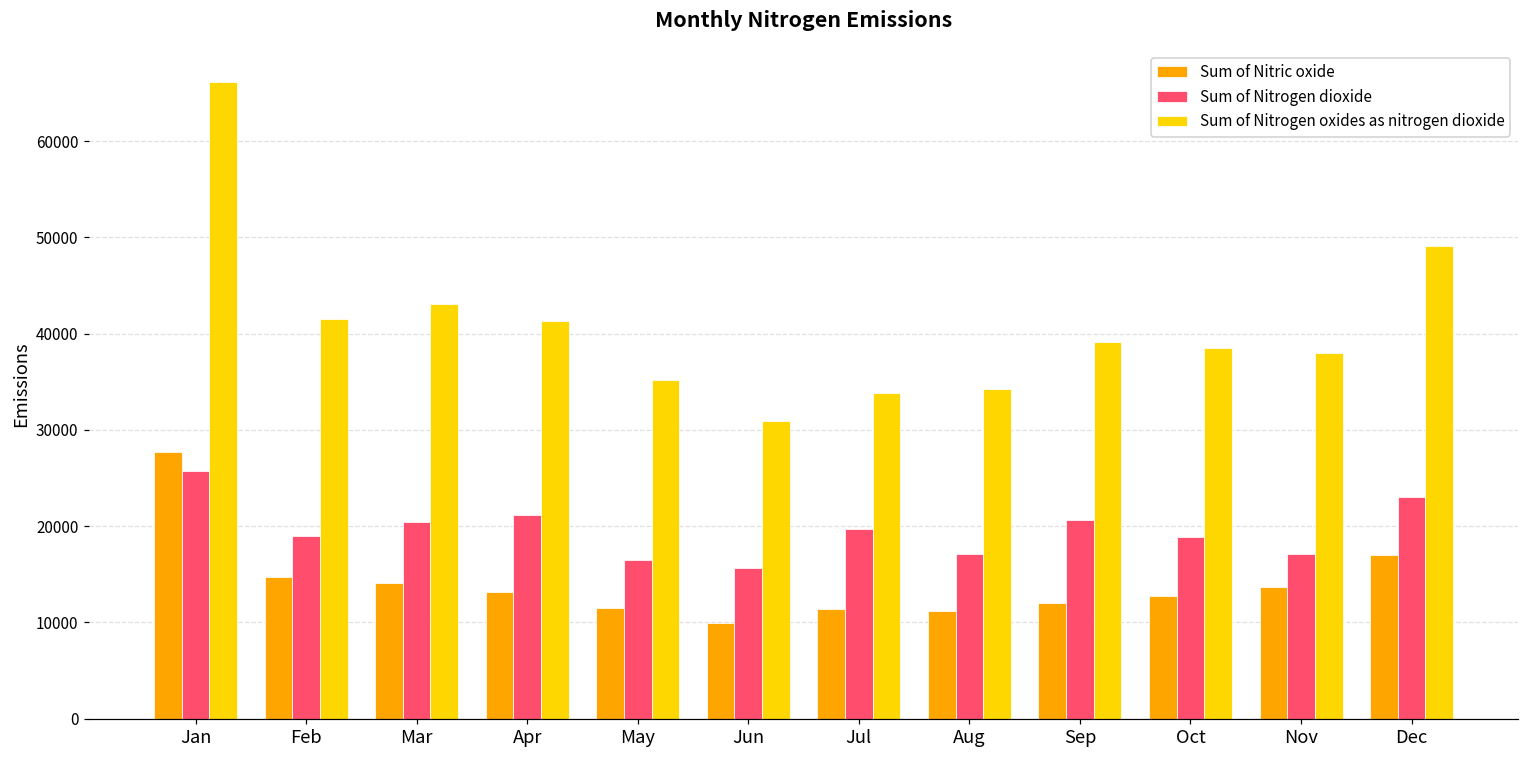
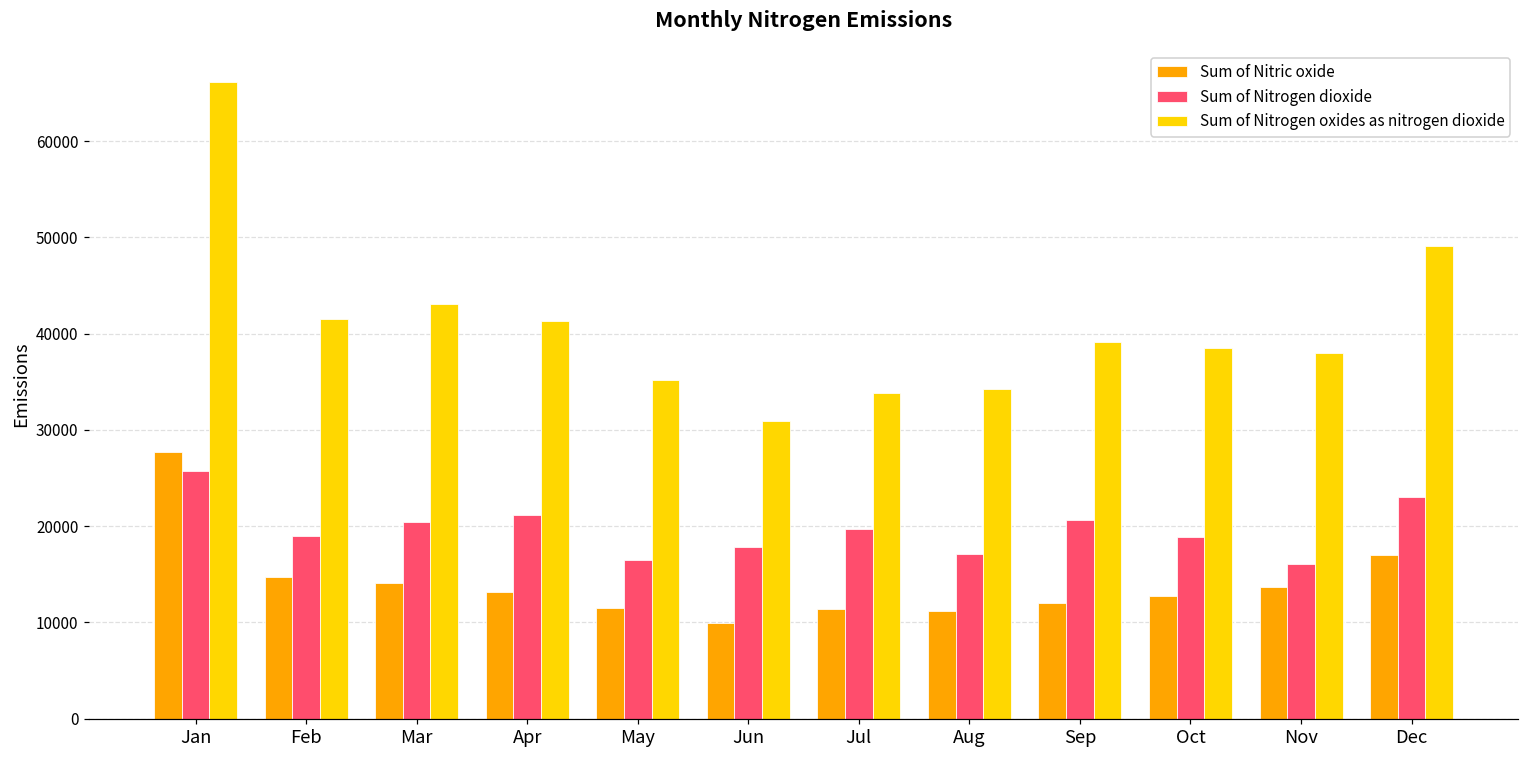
  {
    "Sum of Nitrogen dioxide": {
      "Jan": 26000,
      "Feb": 19000,
      "Mar": 20000,
      "Apr": 21000,
      "May": 16000,
-     "Jun": 16000,
+     "Jun": 18000,
      "Jul": 20000,
      "Aug": 17000,
      "Sep": 21000,
      "Oct": 19000,
-     "Nov": 17000,
+     "Nov": 16000,
      "Dec": 23000
    }
  }
